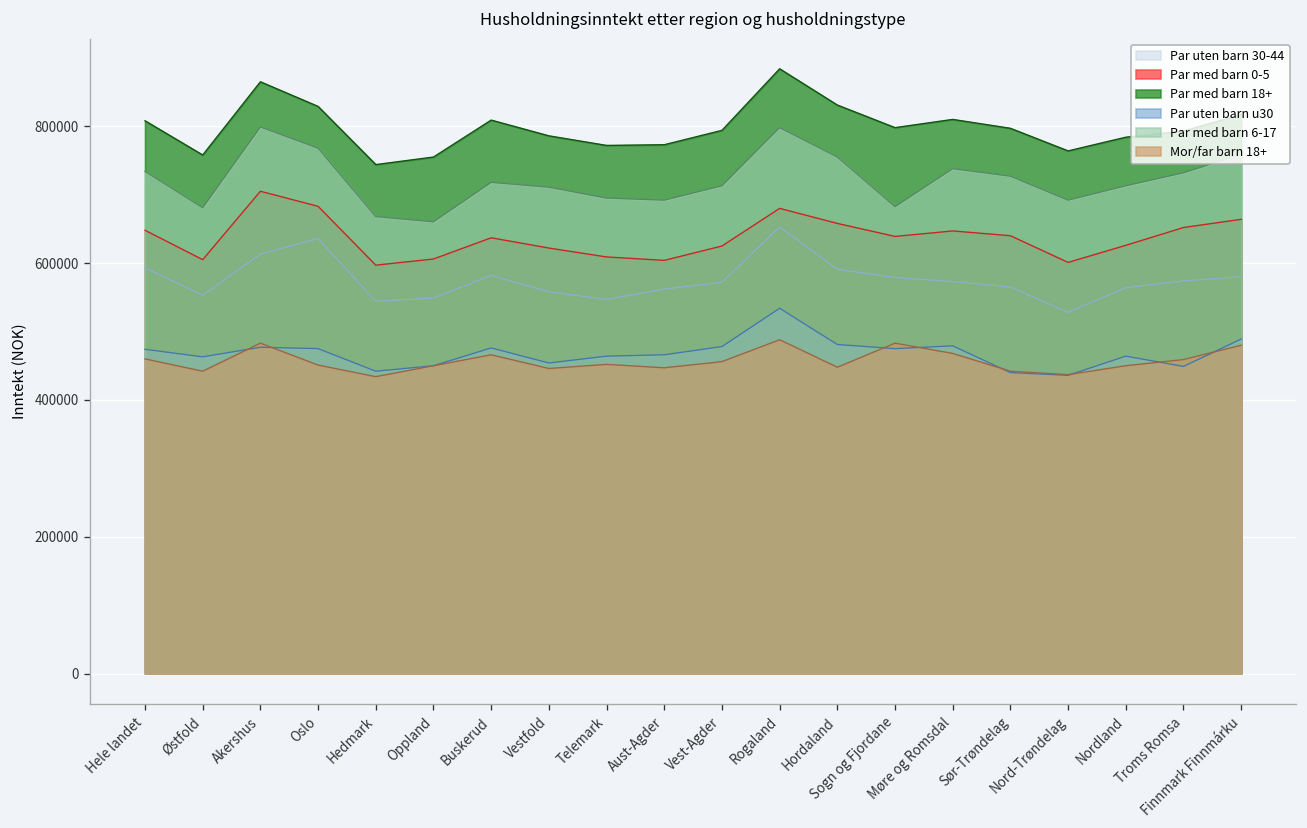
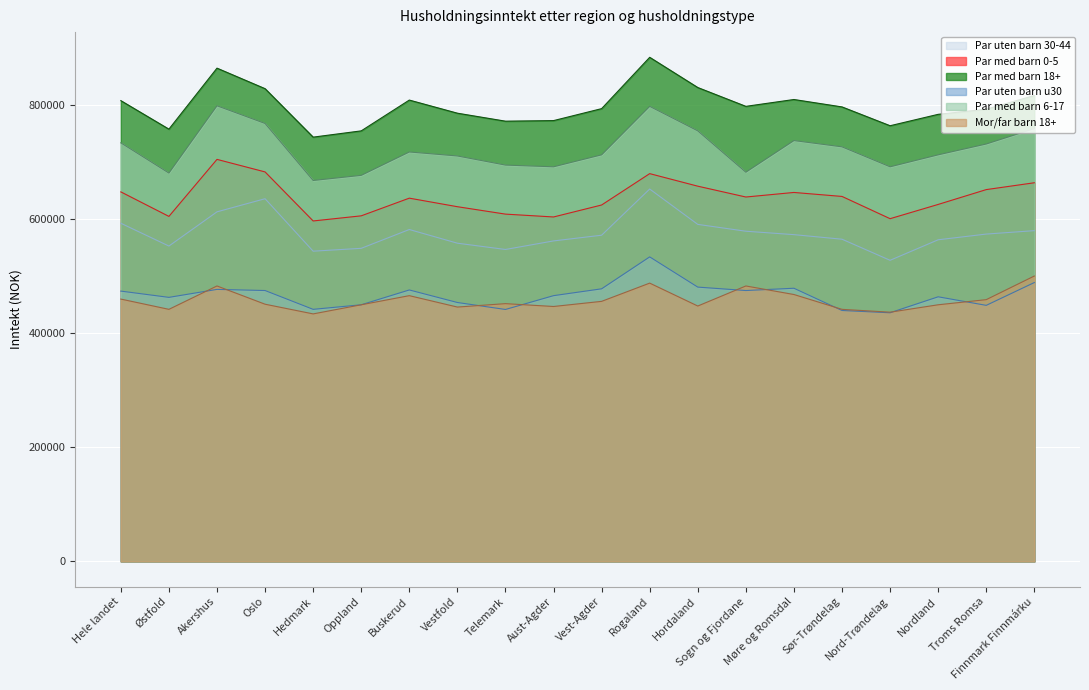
  {
    "Par uten barn 30-44": {
      "Hele landet": 590000,
      "Østfold": 550000,
      "Akershus": 610000,
      "Oslo": 640000,
      "Hedmark": 540000,
      "Oppland": 550000,
      "Buskerud": 580000,
      "Vestfold": 560000,
      "Telemark": 550000,
      "Aust-Agder": 560000,
      "Vest-Agder": 570000,
      "Rogaland": 650000,
      "Hordaland": 590000,
      "Sogn og Fjordane": 580000,
      "Møre og Romsdal": 570000,
      "Sør-Trøndelag": 570000,
      "Nord-Trøndelag": 530000,
      "Nordland": 560000,
      "Troms Romsa": 570000,
      "Finnmark Finnmárku": 580000
    },
    "Par med barn 0-5": {
      "Hele landet": 650000,
      "Østfold": 610000,
      "Akershus": 710000,
      "Oslo": 680000,
      "Hedmark": 600000,
      "Oppland": 610000,
      "Buskerud": 640000,
      "Vestfold": 620000,
      "Telemark": 610000,
      "Aust-Agder": 600000,
      "Vest-Agder": 630000,
      "Rogaland": 680000,
      "Hordaland": 660000,
      "Sogn og Fjordane": 640000,
      "Møre og Romsdal": 650000,
      "Sør-Trøndelag": 640000,
      "Nord-Trøndelag": 600000,
      "Nordland": 630000,
      "Troms Romsa": 650000,
      "Finnmark Finnmárku": 660000
    },
    "Par med barn 18+": {
      "Hele landet": 810000,
      "Østfold": 760000,
      "Akershus": 870000,
      "Oslo": 830000,
      "Hedmark": 740000,
      "Oppland": 760000,
      "Buskerud": 810000,
      "Vestfold": 790000,
      "Telemark": 770000,
      "Aust-Agder": 770000,
      "Vest-Agder": 790000,
      "Rogaland": 880000,
      "Hordaland": 830000,
      "Sogn og Fjordane": 800000,
      "Møre og Romsdal": 810000,
      "Sør-Trøndelag": 800000,
      "Nord-Trøndelag": 760000,
      "Nordland": 780000
    },
    "Par uten barn u30": {
      "Hele landet": 470000,
      "Østfold": 460000,
      "Akershus": 480000,
      "Oslo": 480000,
      "Hedmark": 440000,
      "Buskerud": 480000,
      "Vestfold": 450000,
-     "Telemark": 460000,
+     "Telemark": 440000,
      "Aust-Agder": 470000,
      "Vest-Agder": 480000,
      "Rogaland": 530000,
      "Hordaland": 480000,
      "Sogn og Fjordane": 480000,
      "Møre og Romsdal": 480000,
      "Nordland": 460000,
      "Troms Romsa": 450000,
      "Finnmark Finnmárku": 490000
    },
    "Par med barn 6-17": {
      "Hele landet": 730000,
      "Østfold": 680000,
      "Akershus": 800000,
      "Oslo": 770000,
      "Hedmark": 670000,
-     "Oppland": 660000,
+     "Oppland": 680000,
      "Buskerud": 720000,
      "Vestfold": 710000,
      "Telemark": 700000,
      "Aust-Agder": 690000,
      "Vest-Agder": 710000,
      "Rogaland": 800000,
      "Hordaland": 760000,
      "Sogn og Fjordane": 680000,
      "Møre og Romsdal": 740000,
      "Sør-Trøndelag": 730000,
      "Nord-Trøndelag": 690000,
      "Nordland": 710000,
      "Troms Romsa": 730000
    },
    "Mor/far barn 18+": {
      "Hele landet": 460000,
      "Østfold": 440000,
      "Akershus": 480000,
      "Oslo": 450000,
      "Hedmark": 430000,
      "Buskerud": 470000,
      "Vestfold": 450000,
      "Telemark": 450000,
      "Aust-Agder": 450000,
      "Vest-Agder": 460000,
      "Rogaland": 490000,
      "Hordaland": 450000,
      "Sogn og Fjordane": 480000,
      "Møre og Romsdal": 470000,
      "Nordland": 450000,
      "Troms Romsa": 460000,
-     "Finnmark Finnmárku": 480000
+     "Finnmark Finnmárku": 500000
    }
  }
